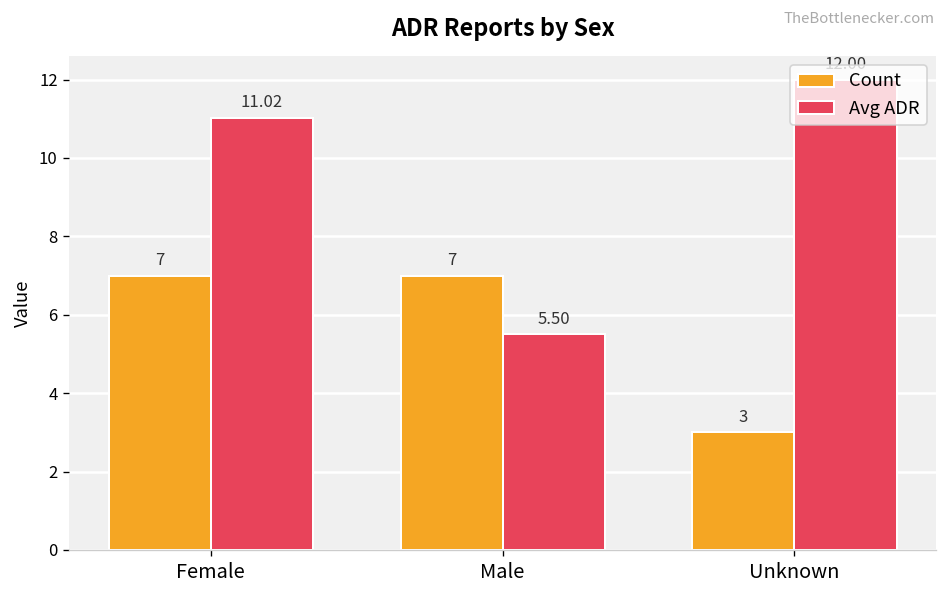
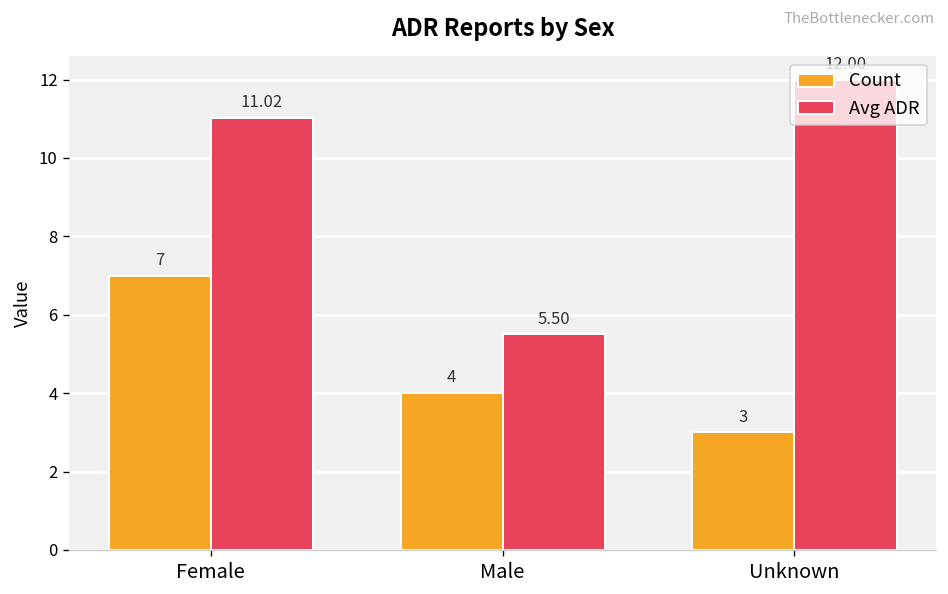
  {
    "Count": {
      "Female": 7,
-     "Male": 7,
+     "Male": 4,
      "Unknown": 3
    },
    "Avg ADR": {
      "Female": 11.02,
      "Male": 5.50
    }
  }
